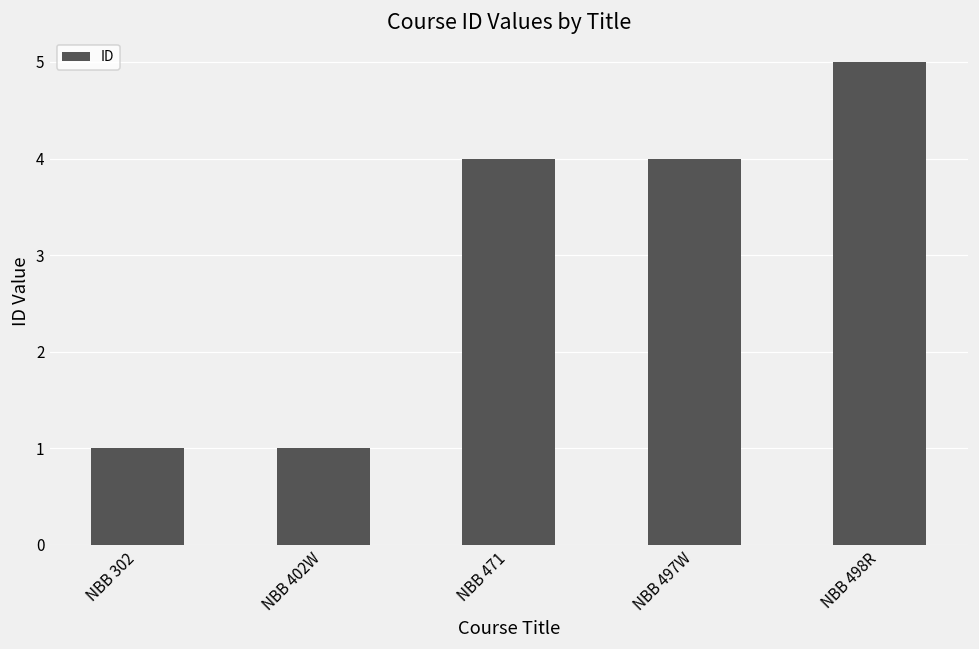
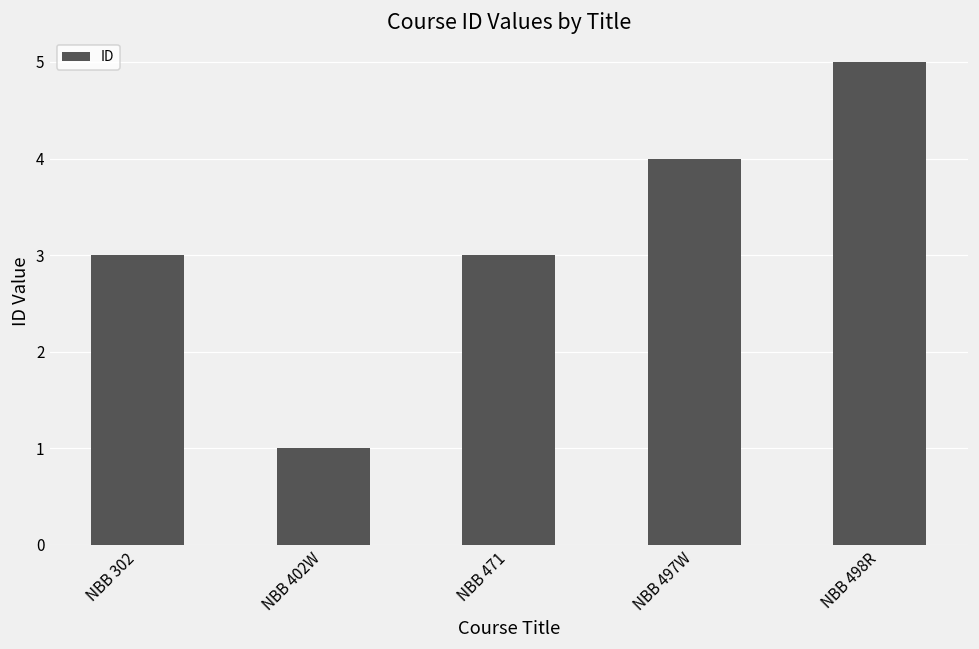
  {
-   "NBB 302": 1,
+   "NBB 302": 3,
    "NBB 402W": 1,
-   "NBB 471": 4,
+   "NBB 471": 3,
    "NBB 497W": 4,
    "NBB 498R": 5
  }
